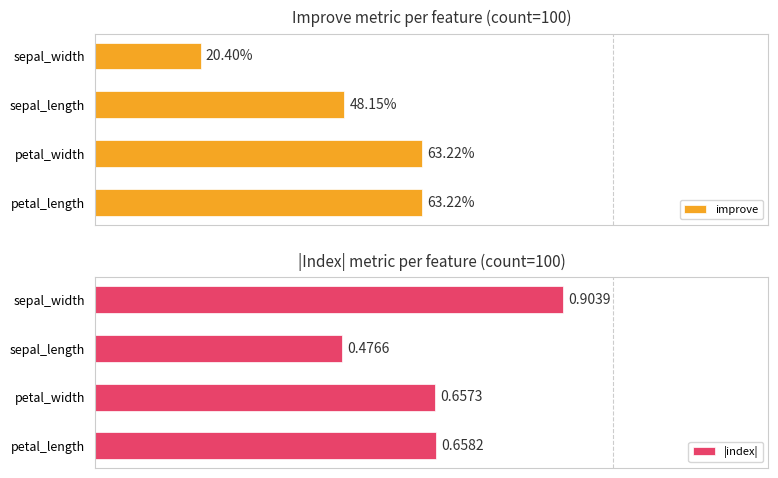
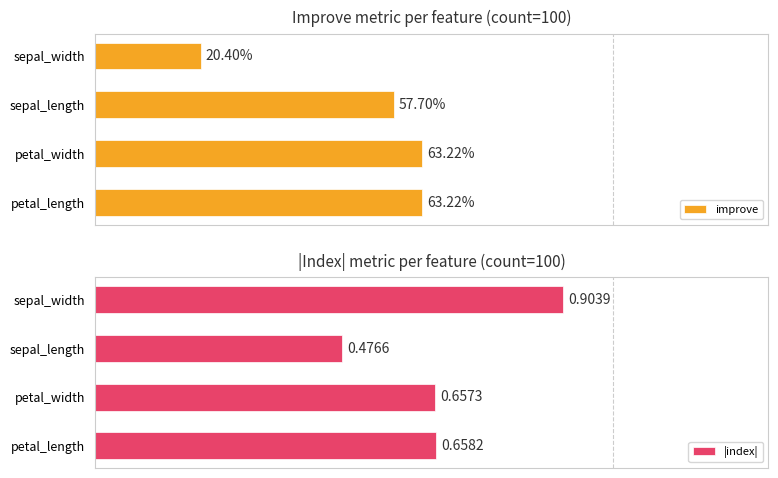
  {
    "Improve metric per feature (count=100)": {
      "sepal_width": "20.40%",
-     "sepal_length": "48.15%",
+     "sepal_length": "57.70%",
      "petal_width": "63.22%",
      "petal_length": "63.22%"
    },
    "|Index| metric per feature (count=100)": {
      "sepal_width": "0.9039",
      "sepal_length": "0.4766",
      "petal_width": "0.6573",
      "petal_length": "0.6582"
    }
  }
